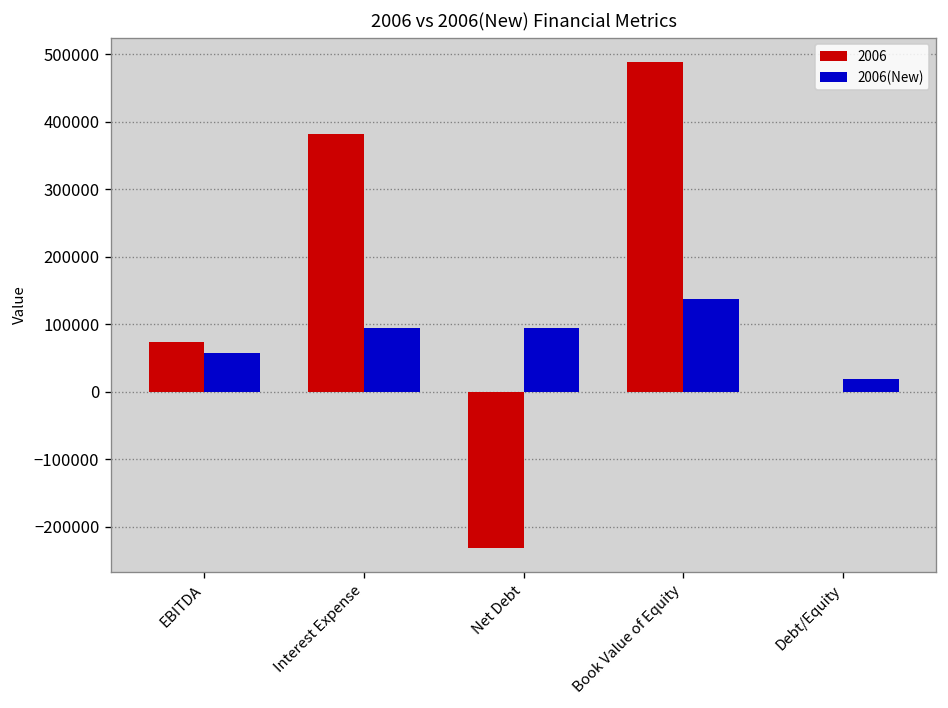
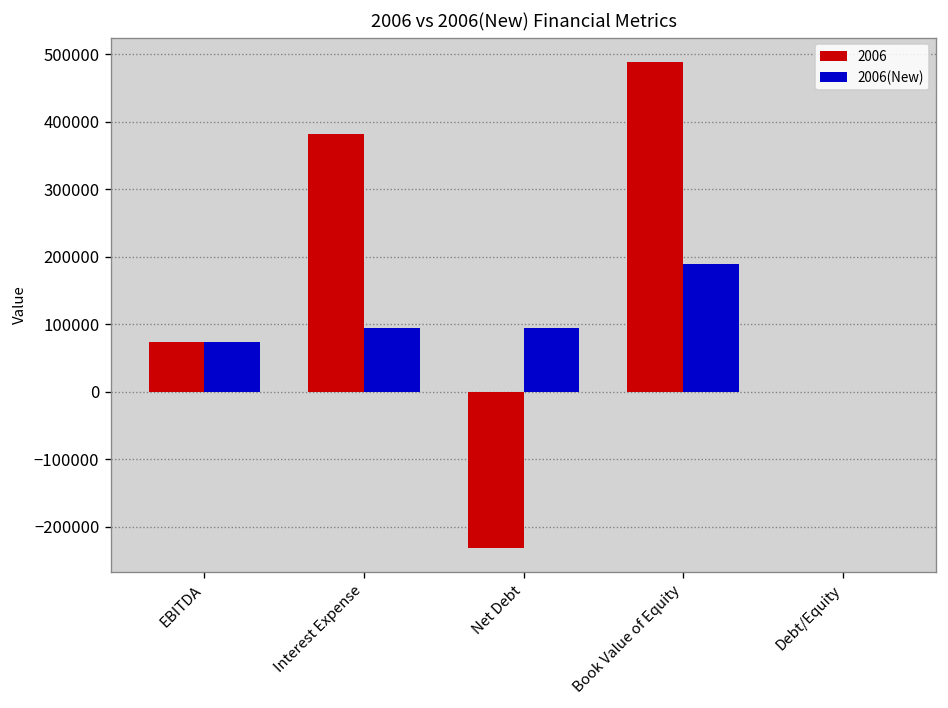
  {
    "2006": {
      "EBITDA": 70000,
      "Interest Expense": 380000,
      "Net Debt": -230000,
      "Book Value of Equity": 490000
    },
    "2006(New)": {
-     "EBITDA": 60000,
+     "EBITDA": 70000,
      "Interest Expense": 90000,
      "Net Debt": 90000,
-     "Book Value of Equity": 140000,
-     "Debt/Equity": 20000
+     "Book Value of Equity": 190000,
+     "Debt/Equity": 0
    }
  }
